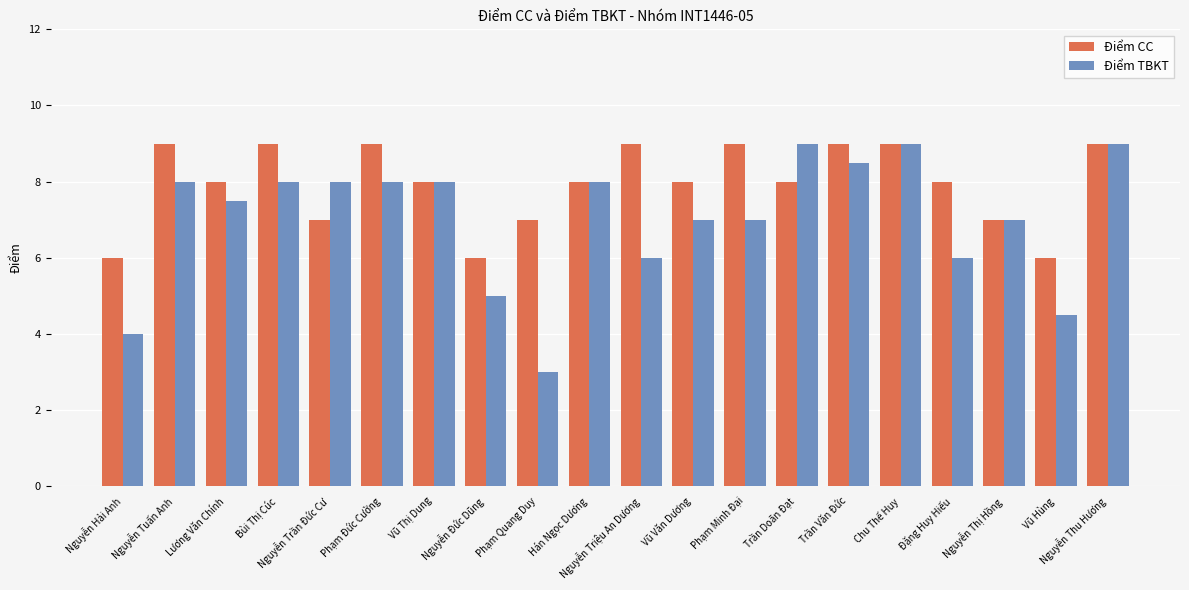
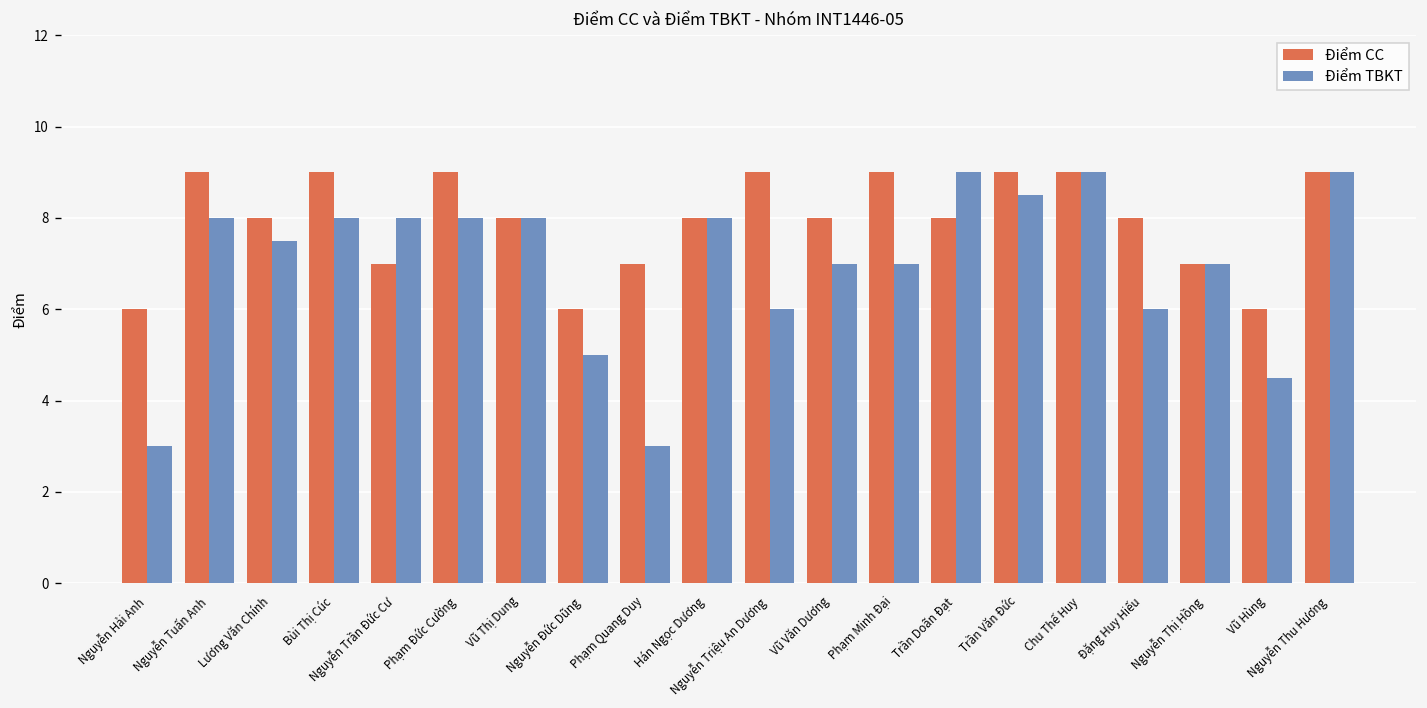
  {
    "Điểm CC": {
      "Nguyễn Hải Anh": 6,
      "Nguyễn Tuấn Anh": 9,
      "Lương Văn Chính": 8,
      "Bùi Thị Cúc": 9,
      "Nguyễn Trần Đức Cư": 7,
      "Phạm Đức Cường": 9,
      "Vũ Thị Dung": 8,
      "Nguyễn Đức Dũng": 6,
      "Phạm Quang Duy": 7,
      "Hán Ngọc Dương": 8,
      "Nguyễn Triệu An Dương": 9,
      "Vũ Văn Dương": 8,
      "Phạm Minh Đại": 9,
      "Trần Doãn Đạt": 8,
      "Trần Văn Đức": 9,
      "Chu Thế Huy": 9,
      "Đặng Huy Hiếu": 8,
      "Nguyễn Thị Hồng": 7,
      "Vũ Hùng": 6,
      "Nguyễn Thu Hương": 9
    },
    "Điểm TBKT": {
-     "Nguyễn Hải Anh": 4,
+     "Nguyễn Hải Anh": 3,
      "Nguyễn Tuấn Anh": 8,
      "Lương Văn Chính": 7.5,
      "Bùi Thị Cúc": 8,
      "Nguyễn Trần Đức Cư": 8,
      "Phạm Đức Cường": 8,
      "Vũ Thị Dung": 8,
      "Nguyễn Đức Dũng": 5,
      "Phạm Quang Duy": 3,
      "Hán Ngọc Dương": 8,
      "Nguyễn Triệu An Dương": 6,
      "Vũ Văn Dương": 7,
      "Phạm Minh Đại": 7,
      "Trần Doãn Đạt": 9,
      "Trần Văn Đức": 8.5,
      "Chu Thế Huy": 9,
      "Đặng Huy Hiếu": 6,
      "Nguyễn Thị Hồng": 7,
      "Vũ Hùng": 4.5,
      "Nguyễn Thu Hương": 9
    }
  }
